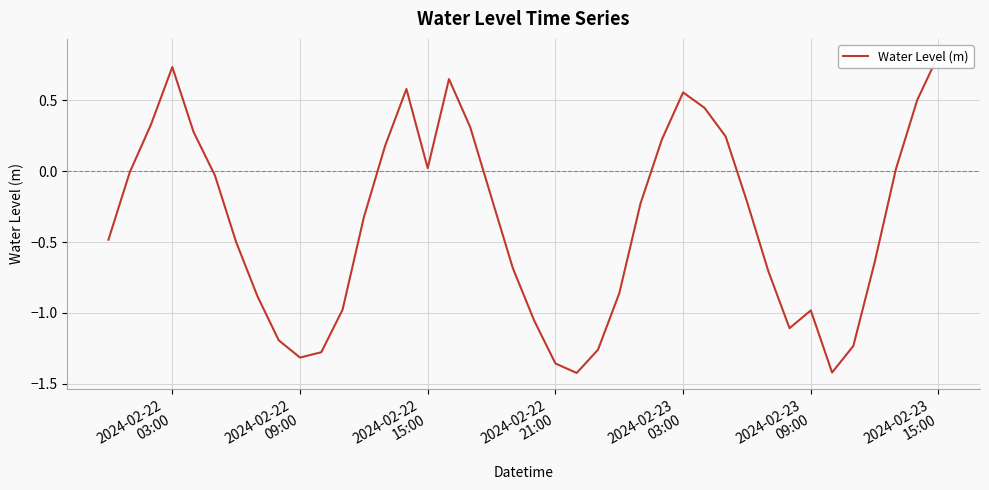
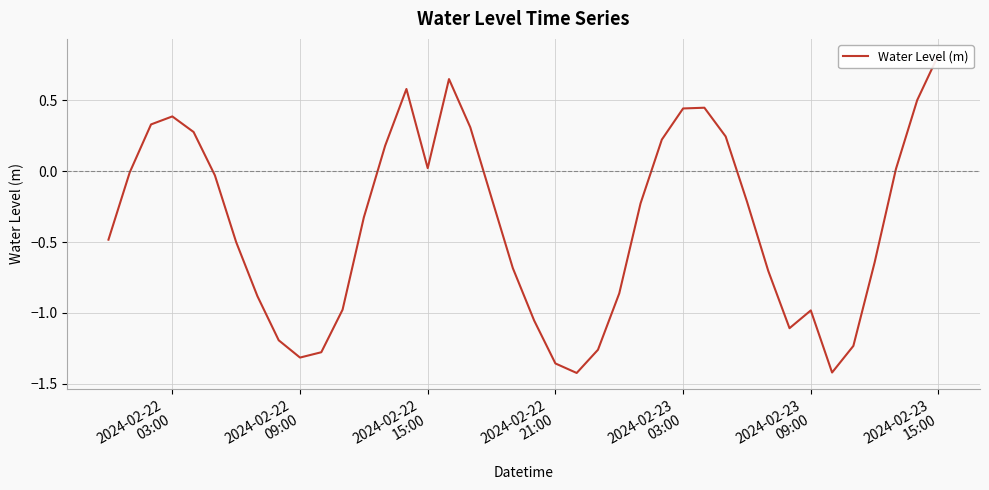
  {
-   "2024-02-22 03:00": 0.73,
+   "2024-02-22 03:00": 0.39,
    "2024-02-22 09:00": -1.31,
    "2024-02-22 15:00": 0.02,
    "2024-02-22 21:00": -1.36,
-   "2024-02-23 03:00": 0.56,
+   "2024-02-23 03:00": 0.44,
    "2024-02-23 09:00": -0.98
  }
